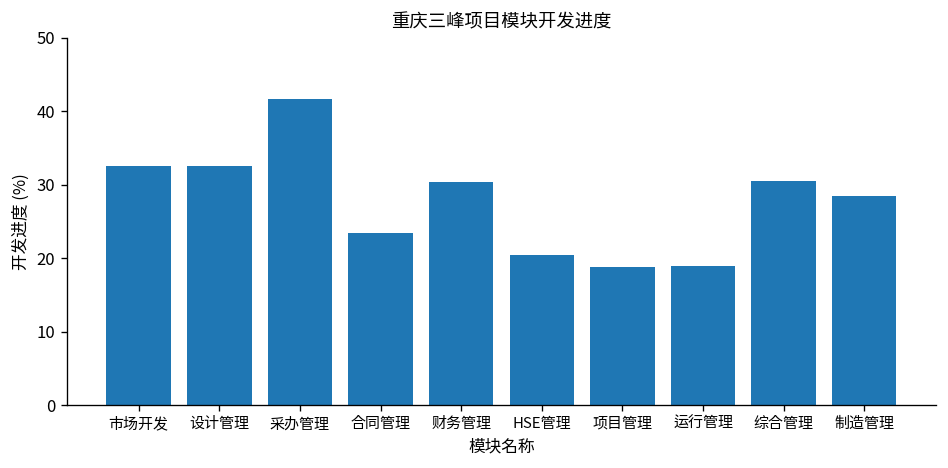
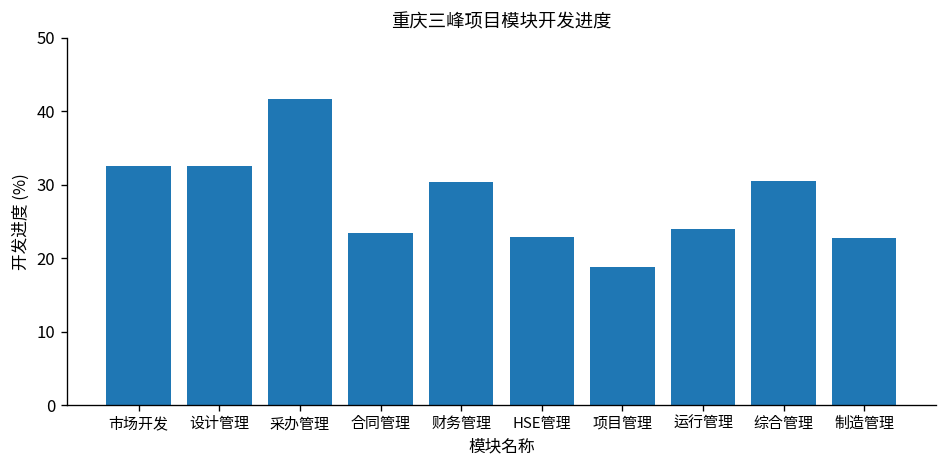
  {
    "市场开发": 33,
    "设计管理": 33,
    "采办管理": 42,
    "合同管理": 23,
    "财务管理": 30,
-   "HSE管理": 20,
+   "HSE管理": 23,
    "项目管理": 19,
-   "运行管理": 19,
+   "运行管理": 24,
    "综合管理": 31,
-   "制造管理": 28
+   "制造管理": 23
  }
